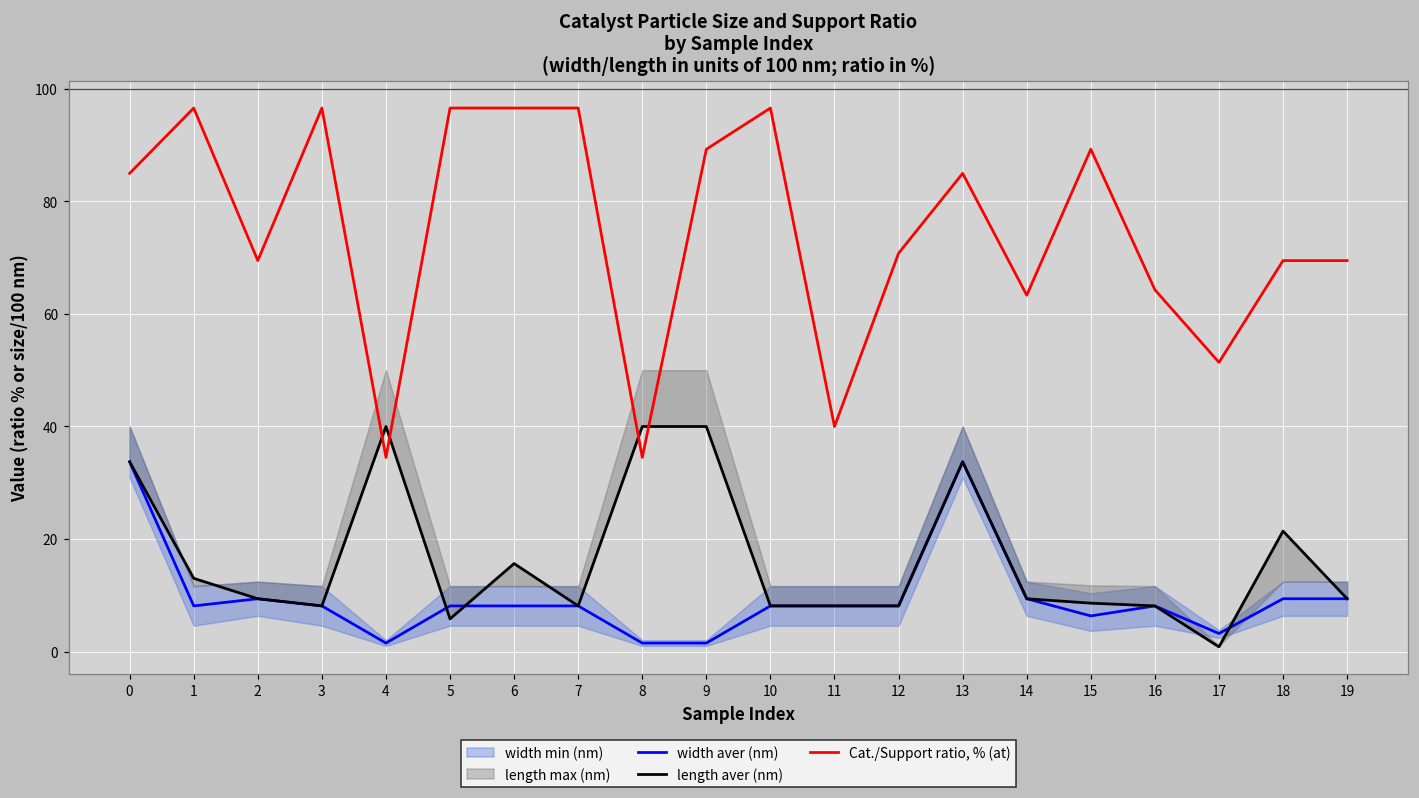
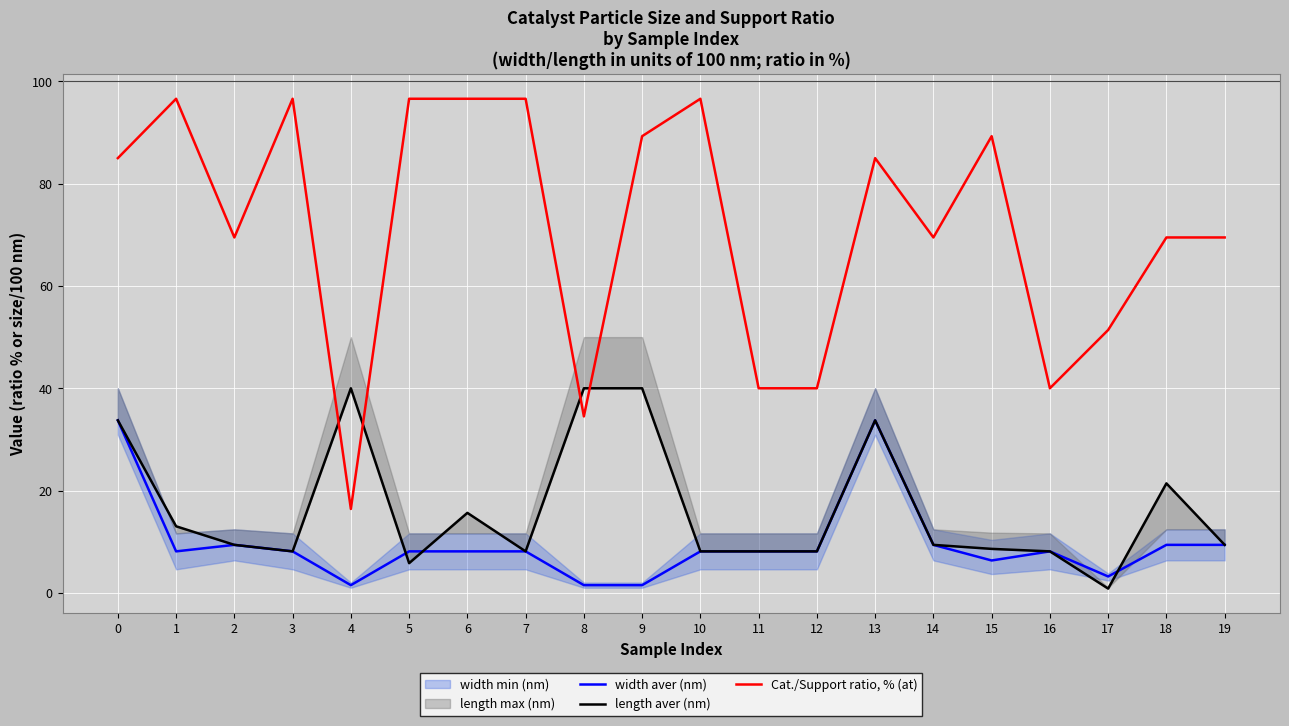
  {
    "width aver (nm)": {
      "1": 8,
      "5": 8,
      "6": 8,
      "15": 6,
      "17": 3,
      "18": 9
    },
    "length aver (nm)": {
      "4": 40,
      "5": 6,
      "8": 40,
      "9": 40,
      "15": 9
    },
    "Cat./Support ratio, % (at)": {
      "0": 85,
      "1": 97,
      "2": 69,
      "3": 97,
-     "4": 35,
+     "4": 16,
      "5": 97,
      "6": 97,
      "7": 97,
      "8": 35,
      "9": 89,
      "10": 97,
      "11": 40,
-     "12": 71,
+     "12": 40,
      "13": 85,
-     "14": 63,
+     "14": 69,
      "15": 89,
-     "16": 64,
+     "16": 40,
      "17": 51,
      "18": 69,
      "19": 69
    }
  }
